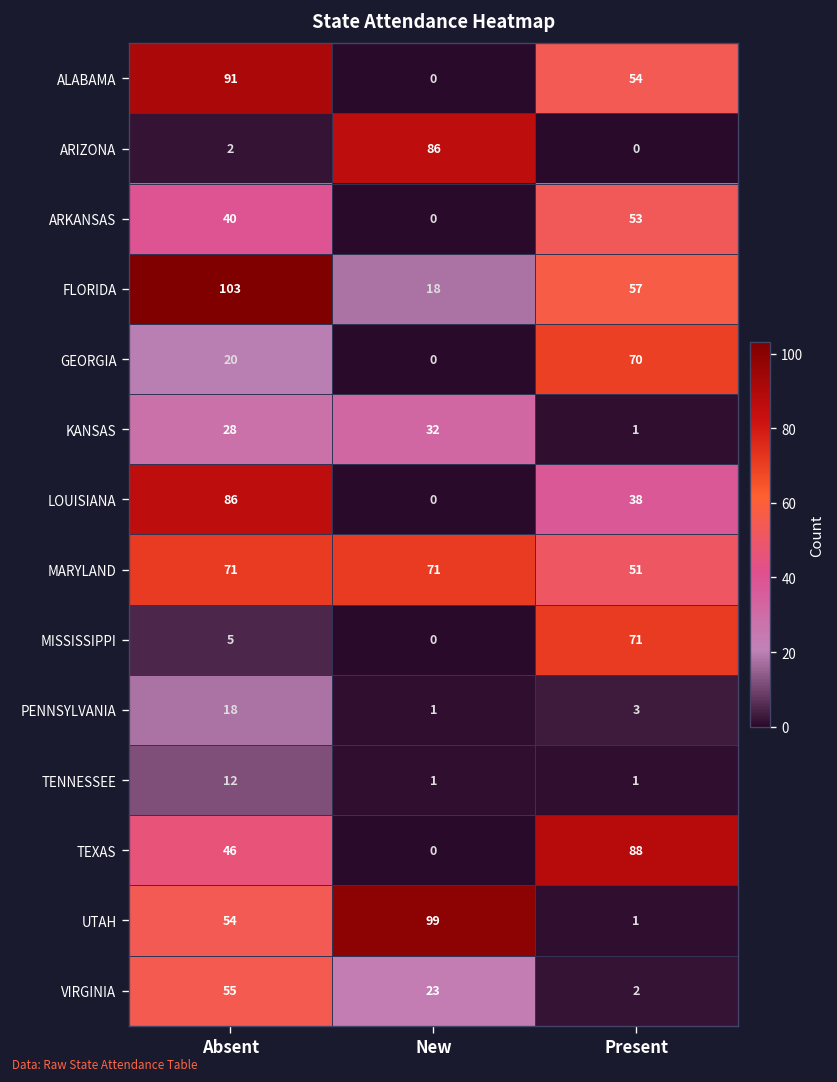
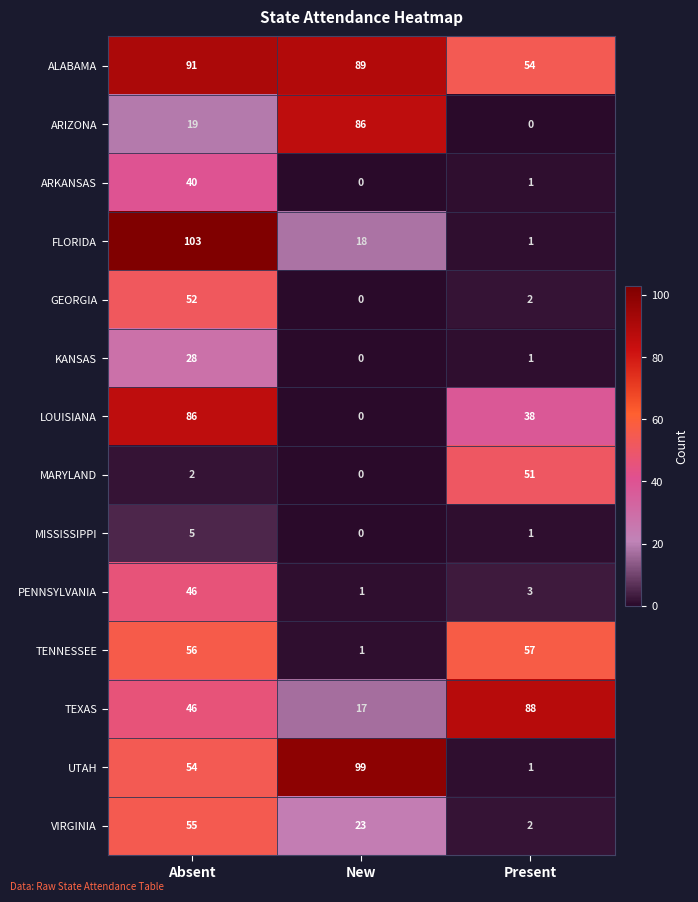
  {
    "ALABAMA": {
      "Absent": 91,
-     "New": 0,
+     "New": 89,
      "Present": 54
    },
    "ARIZONA": {
-     "Absent": 2,
+     "Absent": 19,
      "New": 86,
      "Present": 0
    },
    "ARKANSAS": {
      "Absent": 40,
      "New": 0,
-     "Present": 53
+     "Present": 1
    },
    "FLORIDA": {
      "Absent": 103,
      "New": 18,
-     "Present": 57
+     "Present": 1
    },
    "GEORGIA": {
-     "Absent": 20,
+     "Absent": 52,
      "New": 0,
-     "Present": 70
+     "Present": 2
    },
    "KANSAS": {
      "Absent": 28,
-     "New": 32,
+     "New": 0,
      "Present": 1
    },
    "LOUISIANA": {
      "Absent": 86,
      "New": 0,
      "Present": 38
    },
    "MARYLAND": {
-     "Absent": 71,
-     "New": 71,
+     "Absent": 2,
+     "New": 0,
      "Present": 51
    },
    "MISSISSIPPI": {
      "Absent": 5,
      "New": 0,
-     "Present": 71
+     "Present": 1
    },
    "PENNSYLVANIA": {
-     "Absent": 18,
+     "Absent": 46,
      "New": 1,
      "Present": 3
    },
    "TENNESSEE": {
-     "Absent": 12,
+     "Absent": 56,
      "New": 1,
-     "Present": 1
+     "Present": 57
    },
    "TEXAS": {
      "Absent": 46,
-     "New": 0,
+     "New": 17,
      "Present": 88
    },
    "UTAH": {
      "Absent": 54,
      "New": 99,
      "Present": 1
    },
    "VIRGINIA": {
      "Absent": 55,
      "New": 23,
      "Present": 2
    }
  }
